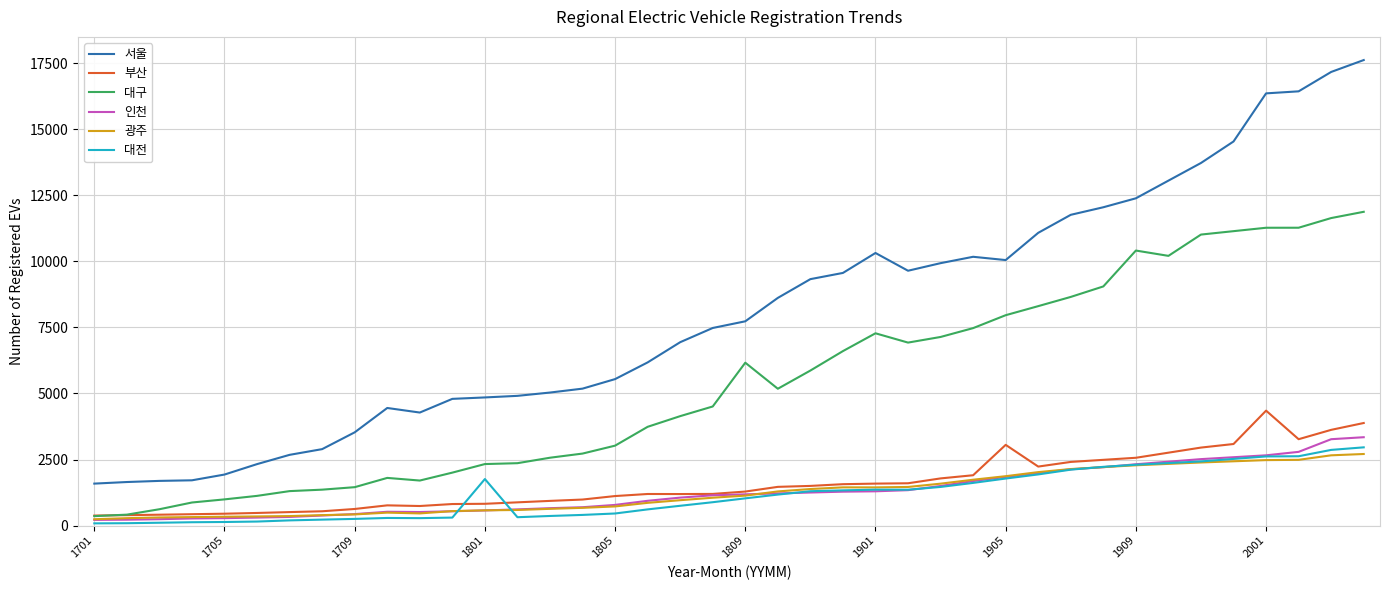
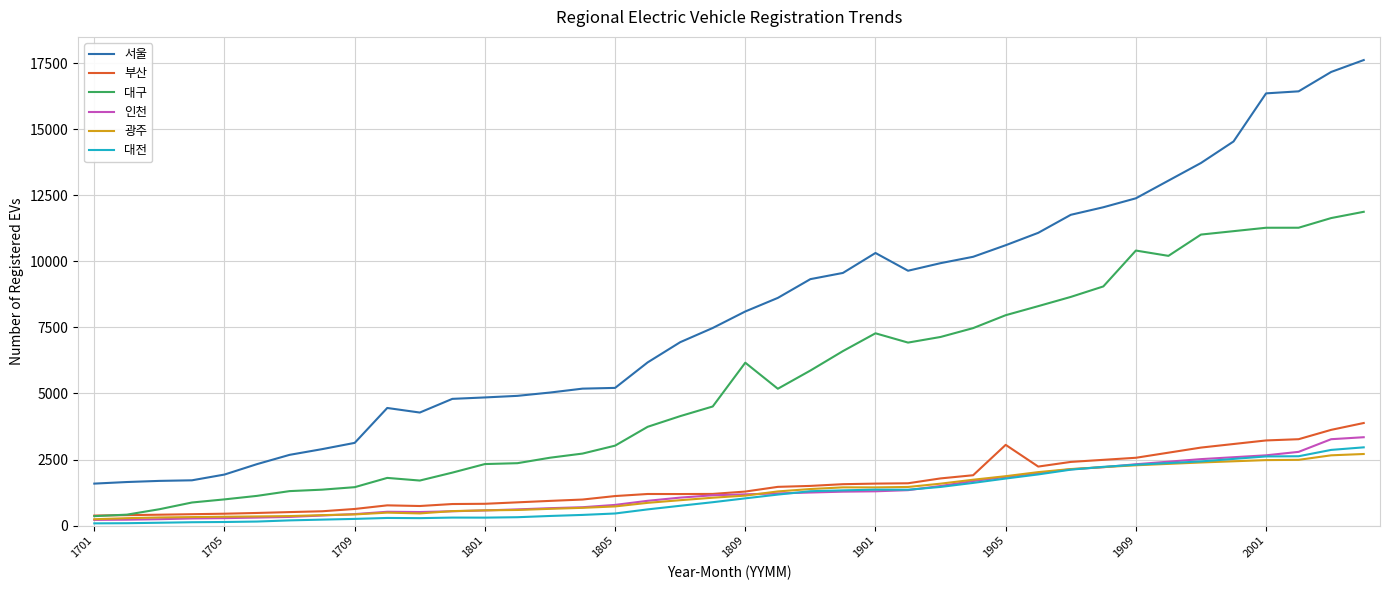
  {
    "서울": {
      "1701": 1600,
      "1705": 1900,
-     "1709": 3500,
+     "1709": 3100,
      "1801": 4900,
-     "1805": 5500,
-     "1809": 7700,
+     "1805": 5200,
+     "1809": 8100,
      "1901": 10300,
-     "1905": 10100,
+     "1905": 10600,
      "1909": 12400,
      "2001": 16400
    },
    "부산": {
      "1705": 500,
      "1709": 600,
      "1801": 800,
      "1805": 1100,
      "1809": 1300,
      "1901": 1600,
      "1905": 3100,
      "1909": 2600,
-     "2001": 4400
+     "2001": 3200
    },
    "대구": {
      "1705": 1000,
      "1709": 1500,
      "1801": 2300,
      "1805": 3000,
      "1809": 6200,
      "1901": 7300,
      "1905": 8000,
      "1909": 10400,
      "2001": 11300
    },
    "광주": {
      "2001": 2500
    },
    "대전": {
      "1701": 100,
      "1705": 100,
      "1709": 300,
-     "1801": 1800,
+     "1801": 300,
      "1805": 500,
      "1809": 1000
    }
  }
